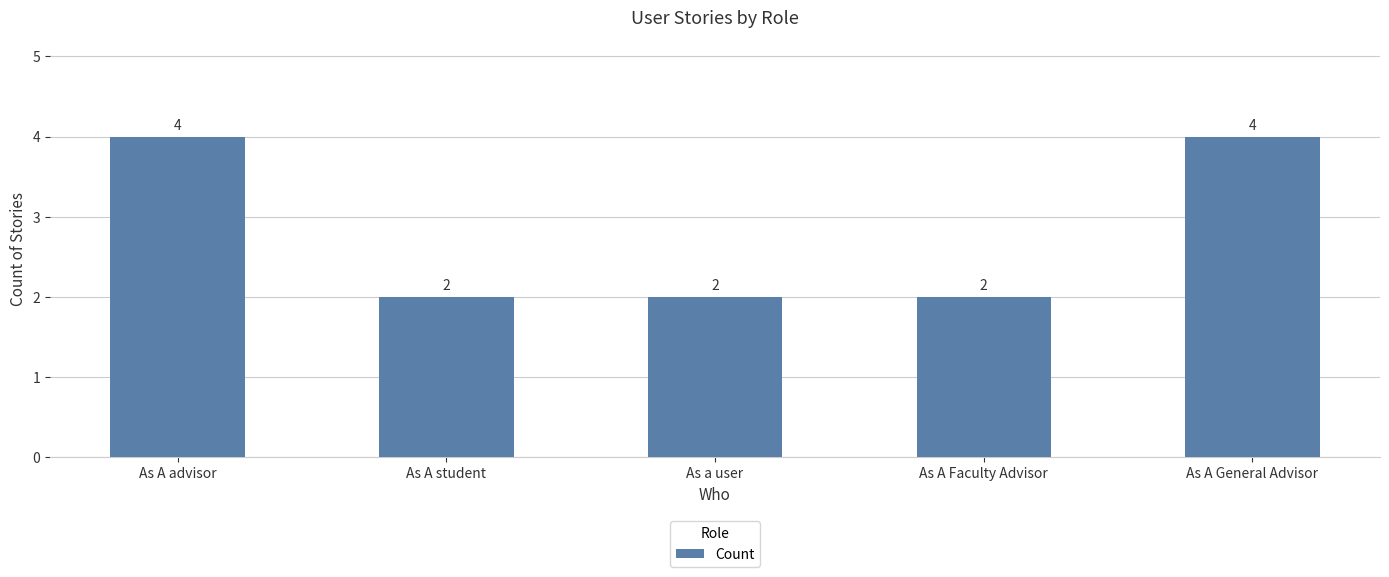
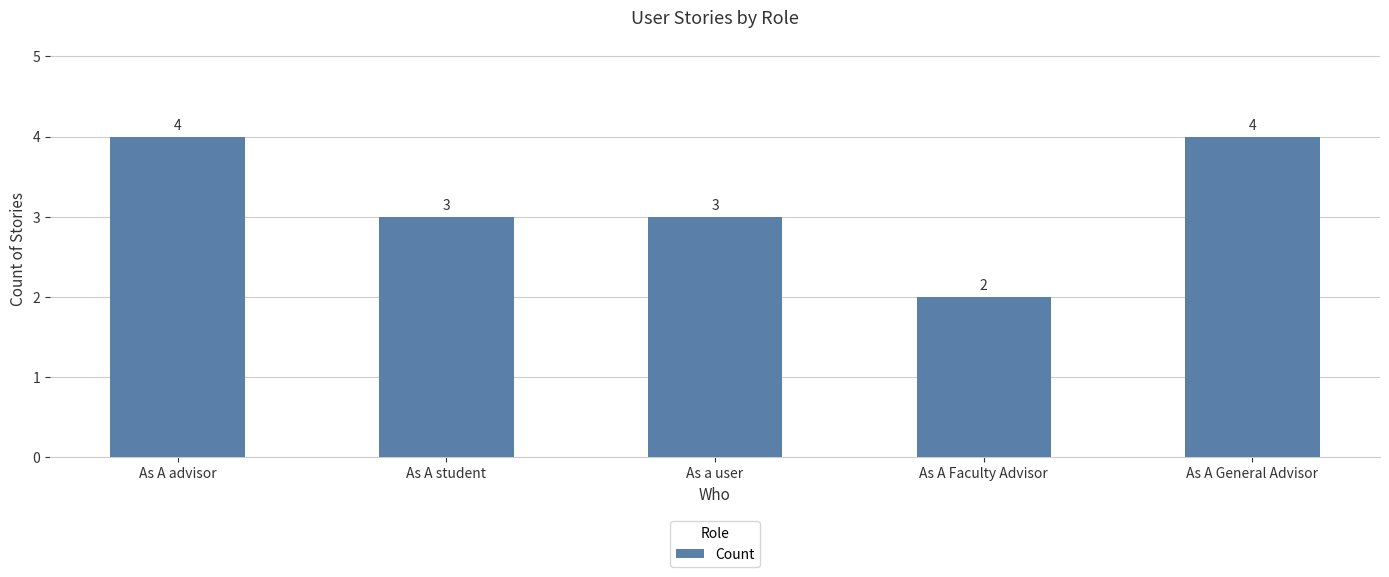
  {
    "As A advisor": 4,
-   "As A student": 2,
-   "As a user": 2,
+   "As A student": 3,
+   "As a user": 3,
    "As A Faculty Advisor": 2,
    "As A General Advisor": 4
  }
